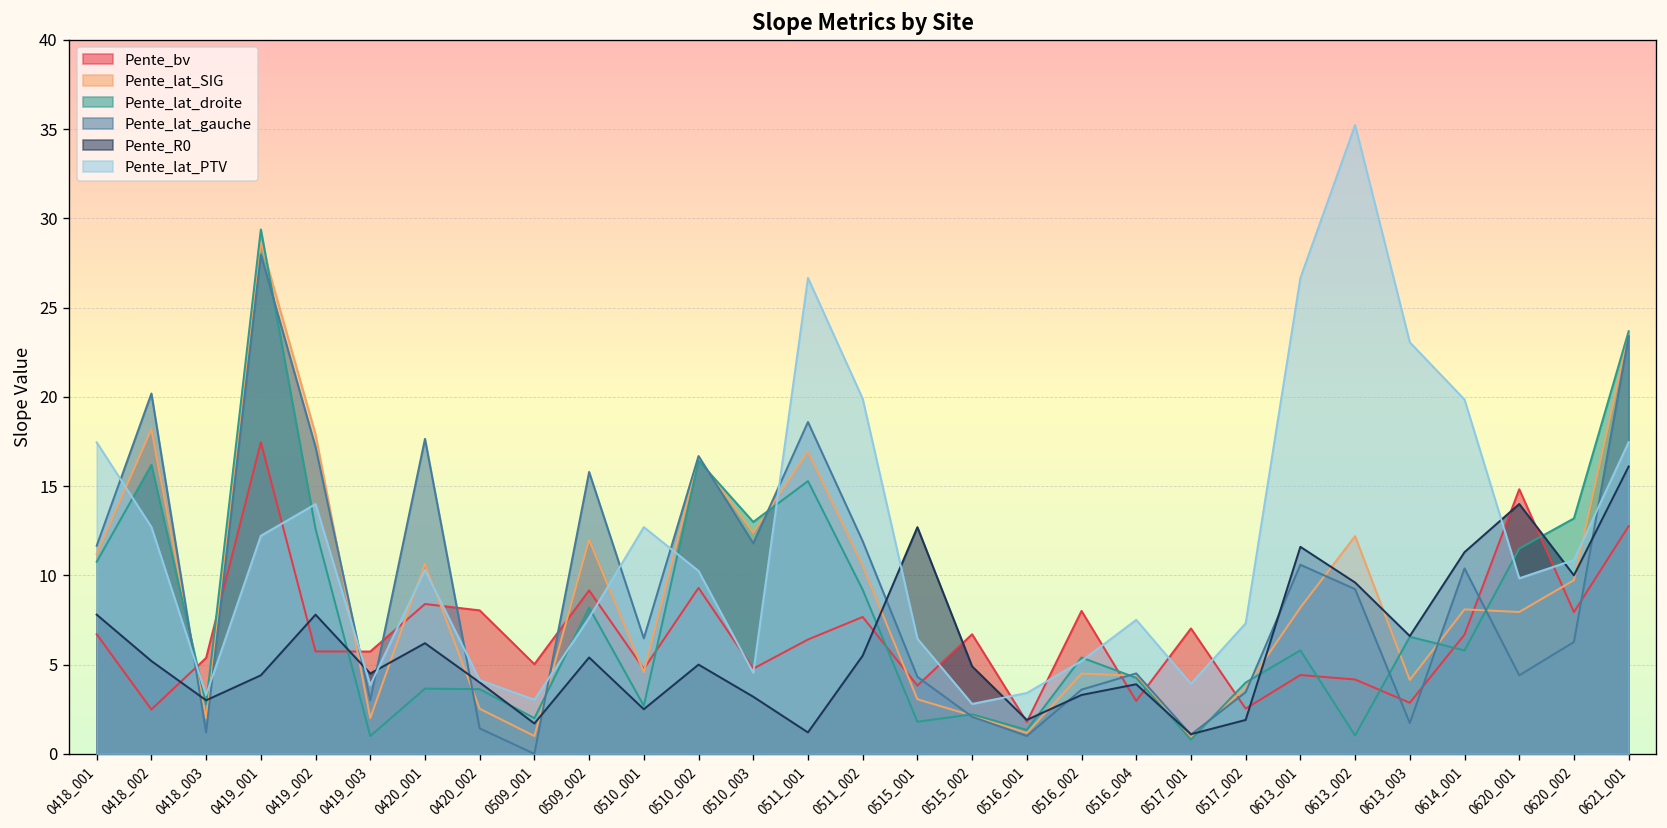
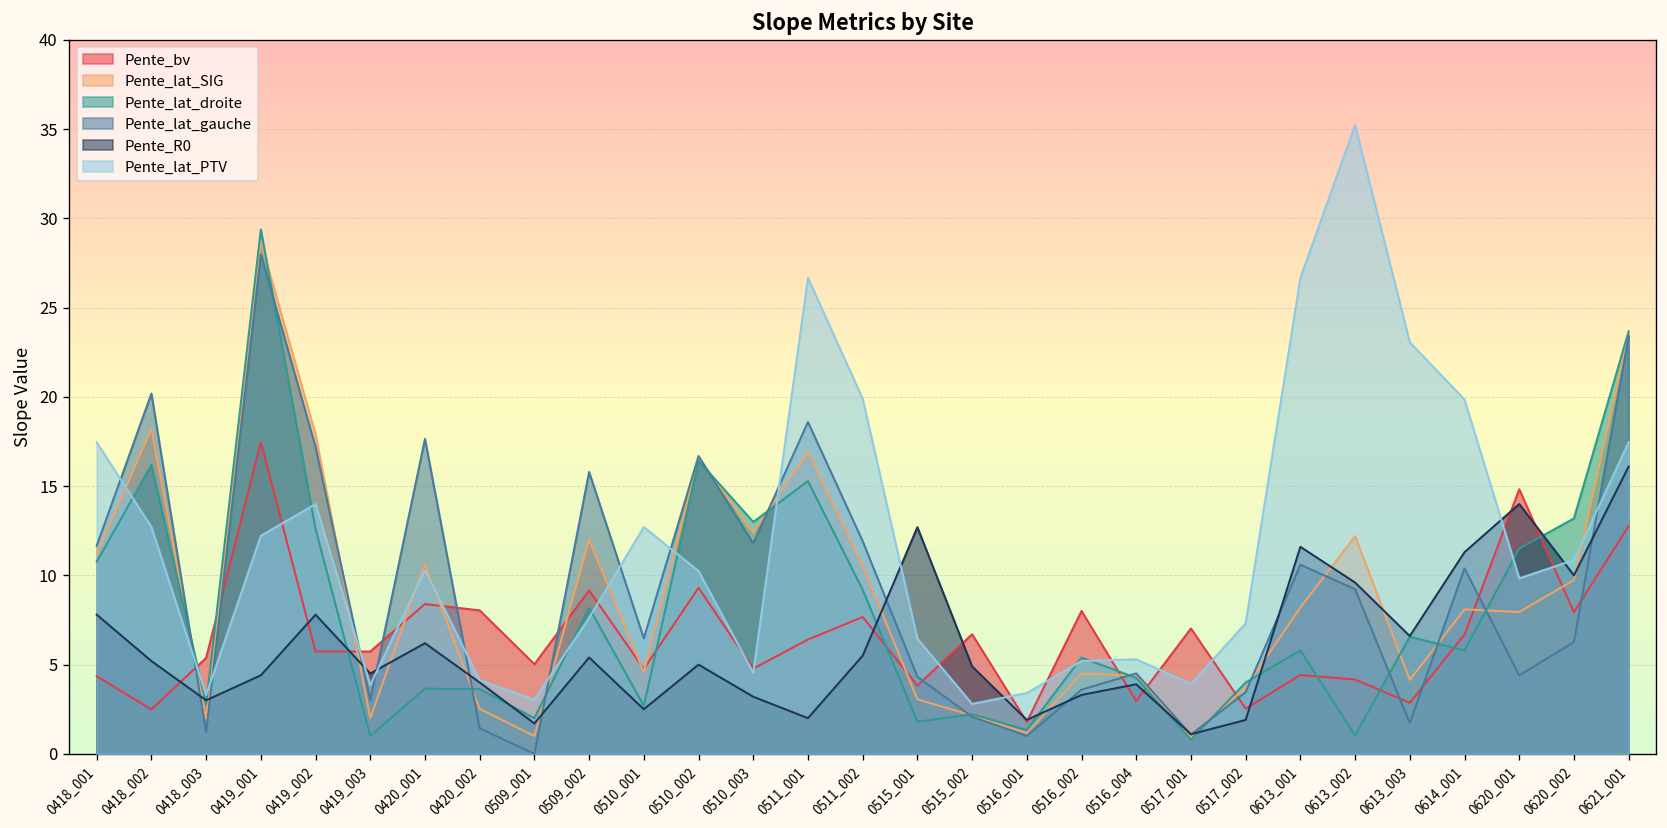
  {
    "Pente_bv": {
-     "0418_001": 6.7,
+     "0418_001": 4.3,
      "0418_002": 2.5,
      "0418_003": 5.4,
      "0419_001": 17.5,
      "0419_002": 5.7,
      "0419_003": 5.7,
      "0420_001": 8.4,
      "0420_002": 8.0,
      "0509_001": 5.0,
      "0509_002": 9.2,
      "0510_002": 9.3,
      "0510_003": 4.8,
      "0511_001": 6.4,
      "0511_002": 7.7,
      "0515_001": 3.8,
      "0515_002": 6.7,
      "0516_002": 8.0,
      "0516_004": 3.0,
      "0517_001": 7.0,
      "0517_002": 2.5,
      "0613_001": 4.4,
      "0613_002": 4.2,
      "0613_003": 2.9,
      "0614_001": 6.7,
      "0620_001": 14.8,
      "0620_002": 7.9,
      "0621_001": 12.8
    },
    "Pente_lat_SIG": {
      "0418_001": 11.2,
      "0418_002": 18.2,
      "0418_003": 2.0,
      "0419_001": 28.7,
      "0419_002": 17.9,
      "0419_003": 2.0,
      "0420_001": 10.7,
      "0420_002": 2.5,
      "0509_001": 1.0,
      "0509_002": 12.0,
      "0510_003": 12.4,
      "0511_001": 16.9,
      "0511_002": 10.6,
      "0515_001": 3.1,
      "0516_002": 4.5,
      "0517_002": 3.7,
      "0613_001": 8.2,
      "0613_002": 12.2,
      "0613_003": 4.1,
      "0614_001": 8.1,
      "0620_001": 7.9,
      "0620_002": 9.7
    },
    "Pente_R0": {
      "0418_001": 7.8,
      "0418_002": 5.2,
      "0418_003": 3.0,
      "0419_001": 4.4,
      "0419_002": 7.8,
      "0419_003": 4.5,
      "0420_001": 6.2,
      "0509_001": 1.7,
      "0509_002": 5.4,
      "0510_001": 2.5,
      "0510_002": 5.0,
      "0510_003": 3.2,
-     "0511_001": 1.2,
+     "0511_001": 2.0,
      "0511_002": 5.5,
      "0515_001": 12.7,
      "0515_002": 4.9,
      "0516_002": 3.3,
      "0516_004": 3.9,
      "0517_002": 1.9,
      "0613_001": 11.6,
      "0613_002": 9.6,
      "0614_001": 11.3,
      "0620_001": 14.0,
      "0620_002": 10.0,
      "0621_001": 16.1
    },
    "Pente_lat_PTV": {
      "0418_001": 17.5,
      "0418_002": 12.7,
      "0418_003": 3.3,
      "0419_001": 12.2,
      "0419_002": 14.0,
      "0419_003": 3.9,
      "0420_001": 10.3,
      "0509_001": 3.0,
      "0509_002": 7.6,
      "0510_001": 12.7,
      "0510_002": 10.2,
      "0510_003": 4.5,
      "0511_001": 26.7,
      "0511_002": 19.9,
      "0515_001": 6.5,
      "0515_002": 2.8,
      "0516_001": 3.4,
      "0516_002": 5.2,
-     "0516_004": 7.5,
+     "0516_004": 5.3,
      "0517_001": 3.9,
      "0517_002": 7.3,
      "0613_001": 26.7,
      "0613_002": 35.2,
      "0613_003": 23.1,
      "0614_001": 19.9,
      "0620_001": 9.8,
      "0620_002": 10.9,
      "0621_001": 17.5
    }
  }
